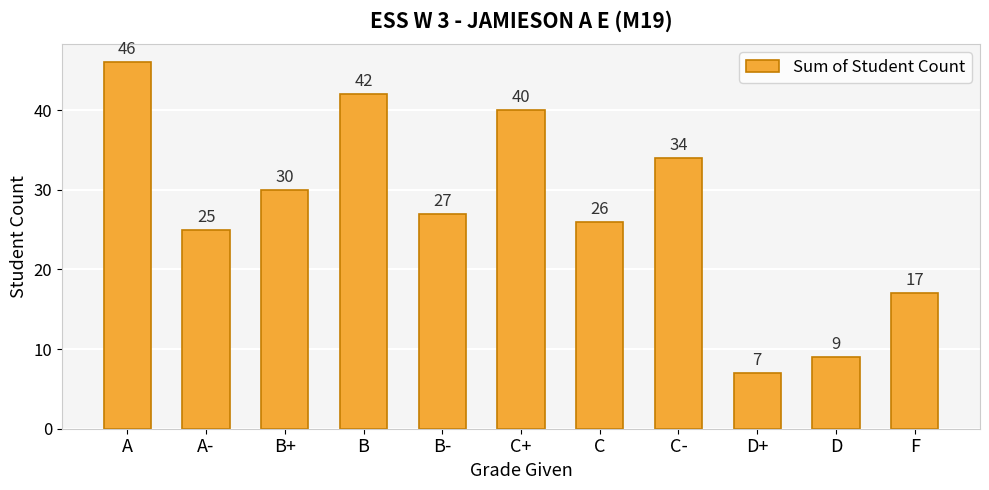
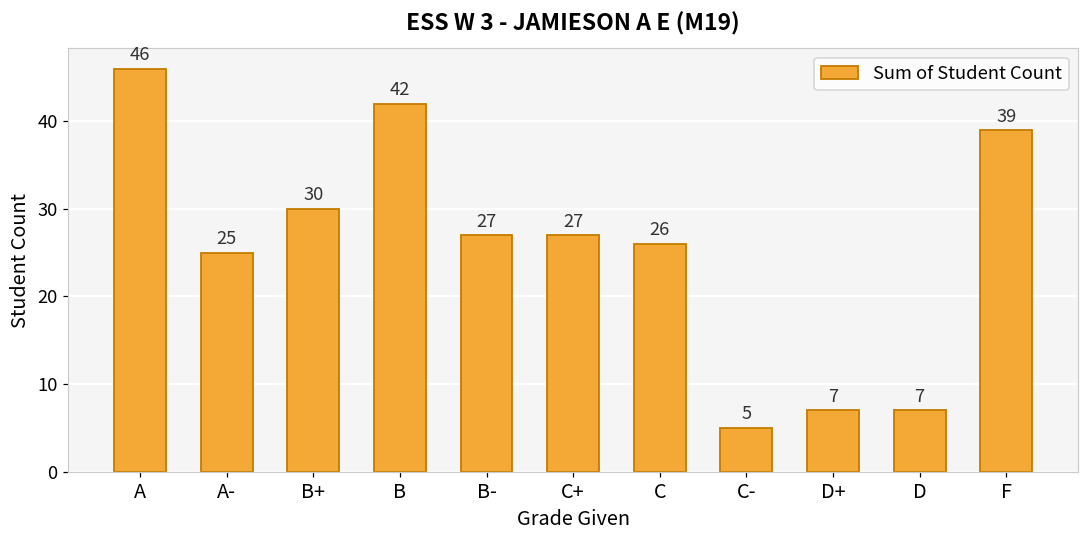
  {
    "A": 46,
    "A-": 25,
    "B+": 30,
    "B": 42,
    "B-": 27,
-   "C+": 40,
+   "C+": 27,
    "C": 26,
-   "C-": 34,
+   "C-": 5,
    "D+": 7,
-   "D": 9,
-   "F": 17
+   "D": 7,
+   "F": 39
  }
